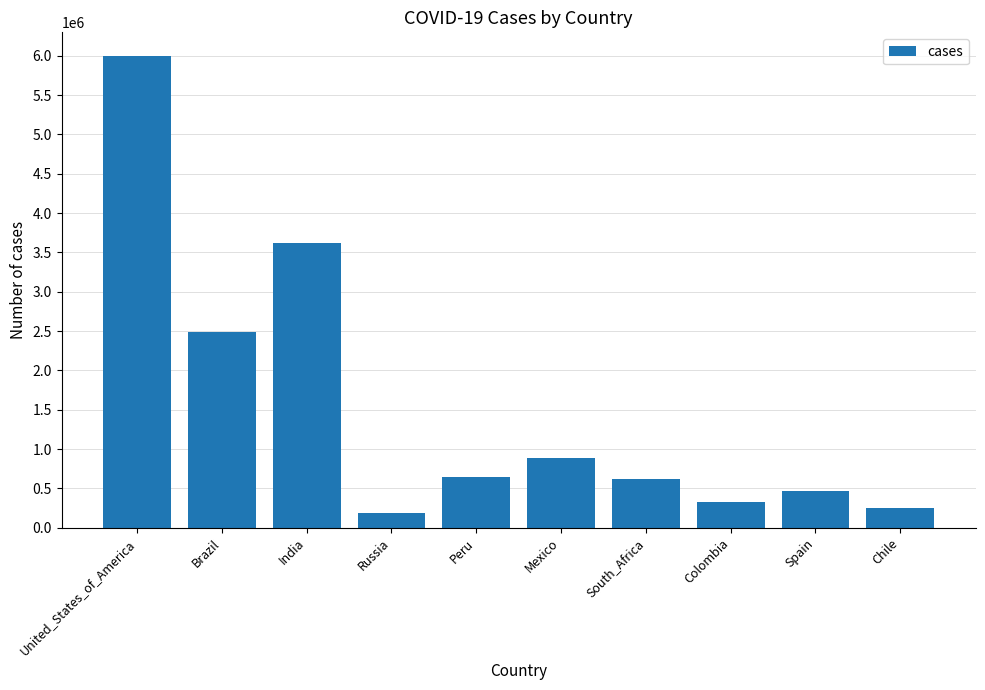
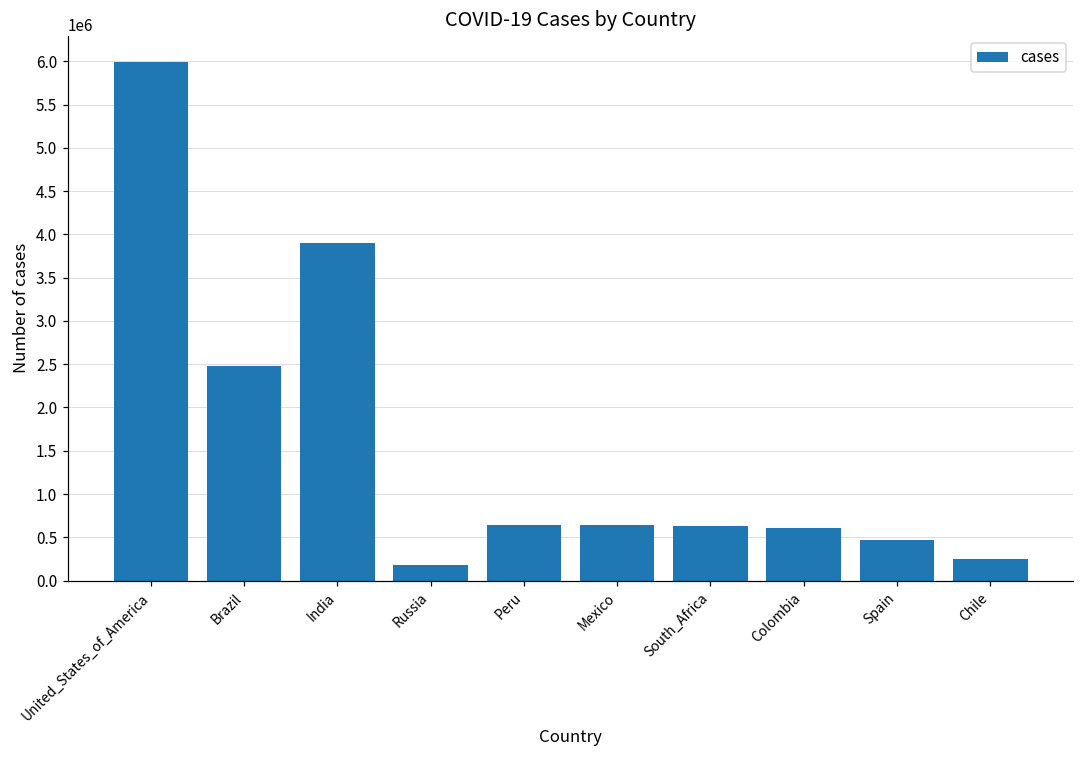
  {
    "United_States_of_America": 6000000,
    "Brazil": 2500000,
-   "India": 3600000,
+   "India": 3900000,
    "Russia": 200000,
    "Peru": 600000,
-   "Mexico": 900000,
+   "Mexico": 600000,
    "South_Africa": 600000,
-   "Colombia": 300000,
+   "Colombia": 600000,
    "Spain": 500000,
    "Chile": 300000
  }
